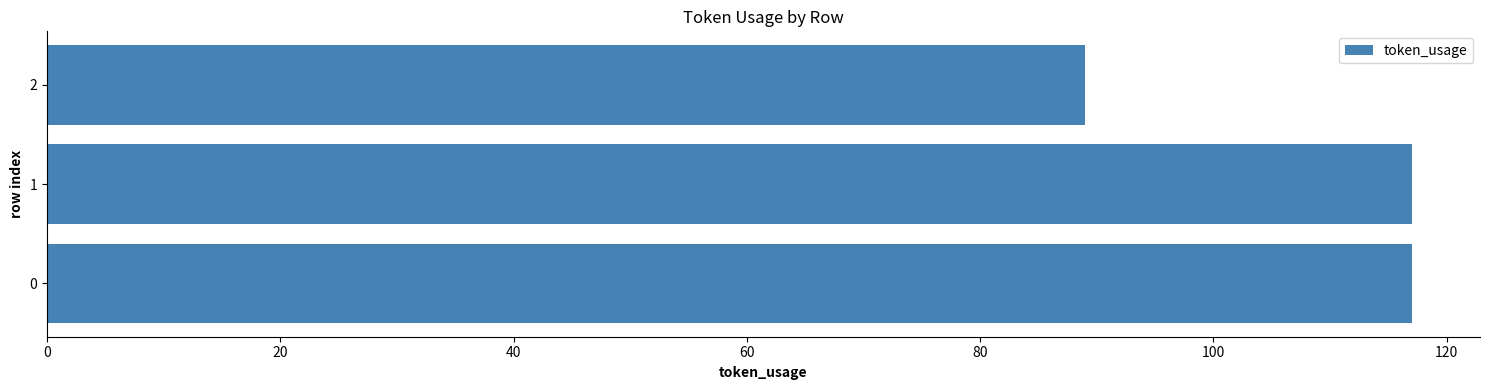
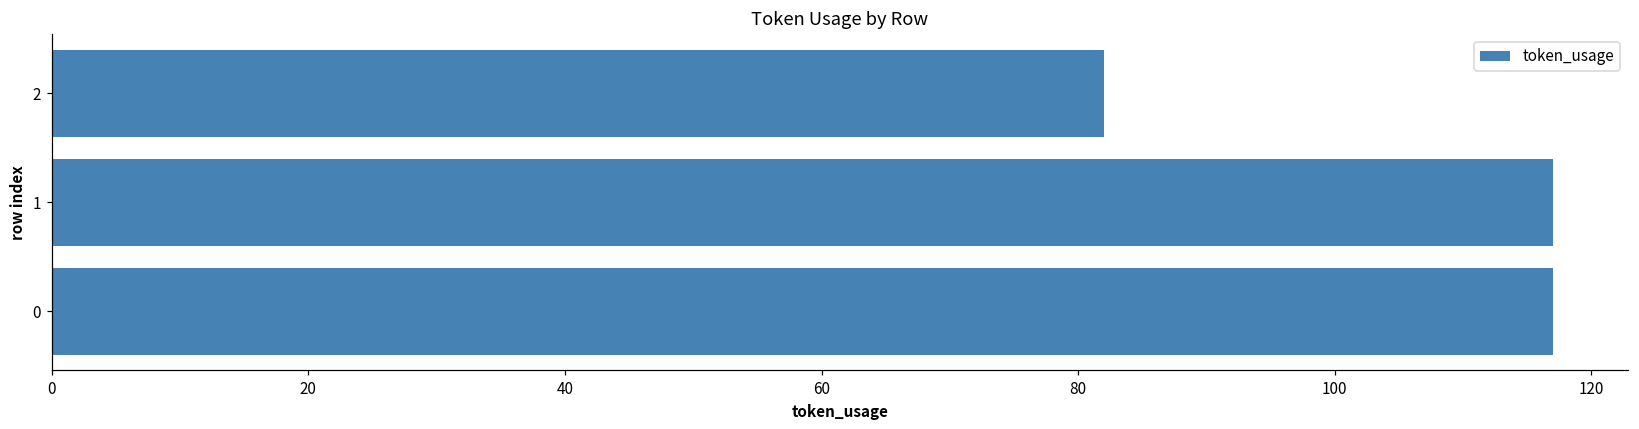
  {
-   "2": 89,
+   "2": 82,
    "1": 117,
    "0": 117
  }
